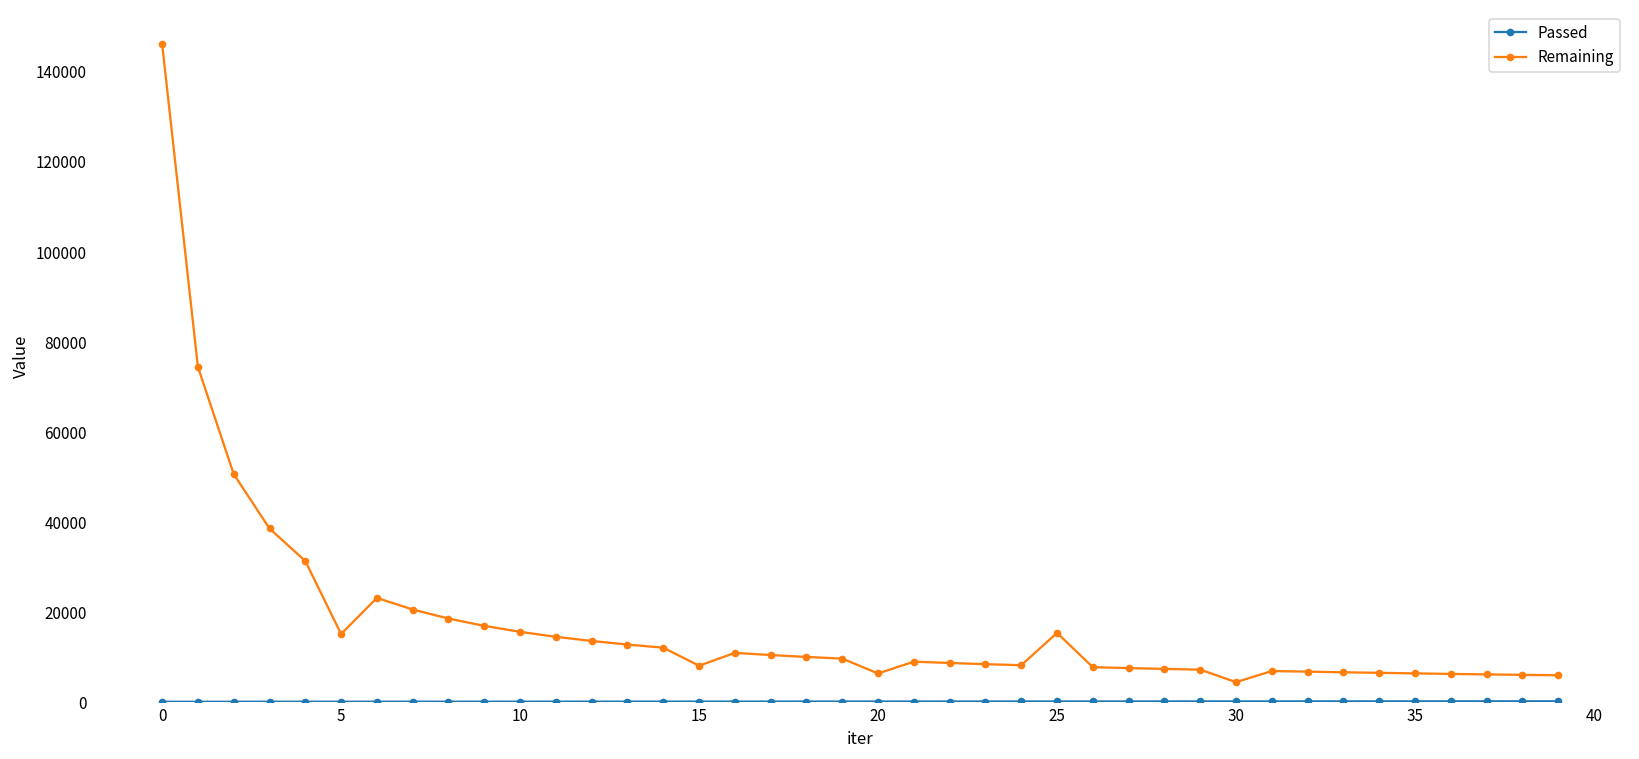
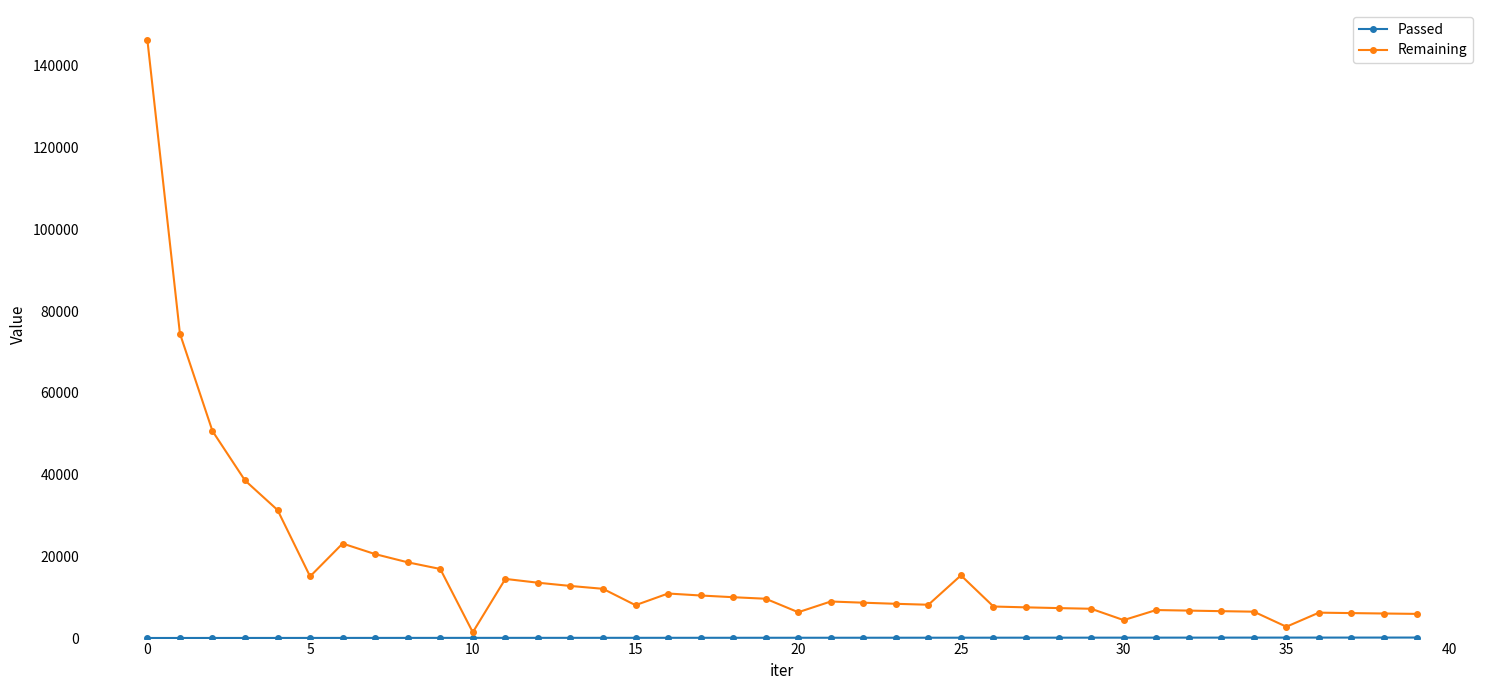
  {
    "Passed": {
      "0": 0,
      "5": 0,
      "10": 0,
      "15": 0,
      "20": 0,
      "25": 0,
      "30": 0,
      "35": 0
    },
    "Remaining": {
      "0": 146000,
      "5": 15000,
-     "10": 16000,
+     "10": 2000,
      "15": 8000,
      "20": 6000,
      "25": 15000,
      "30": 5000,
-     "35": 6000
+     "35": 3000
    }
  }
